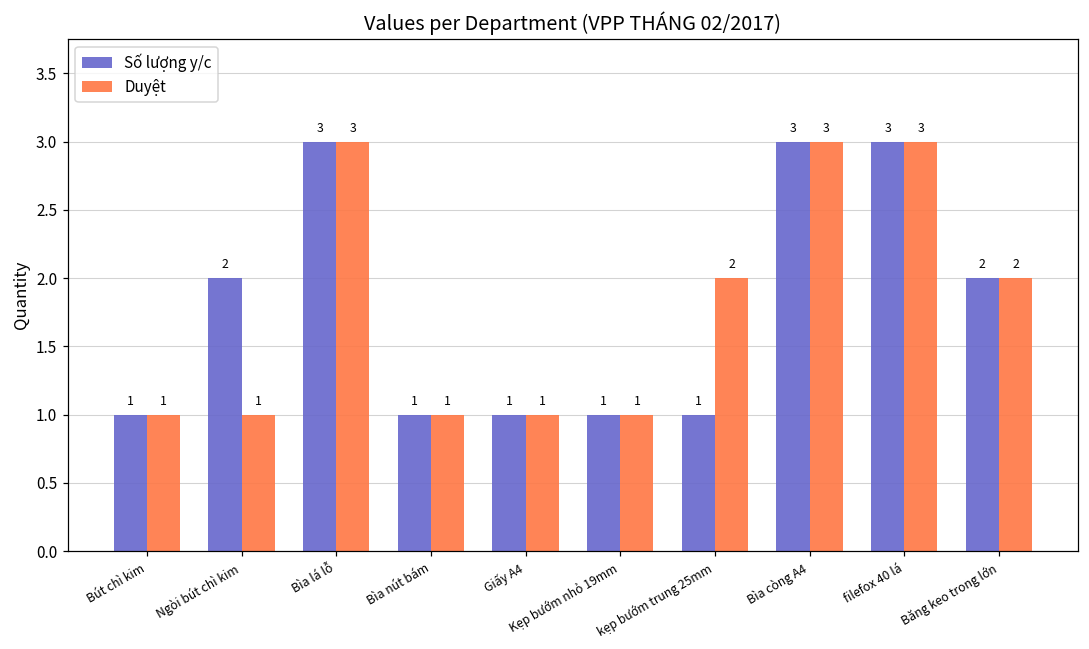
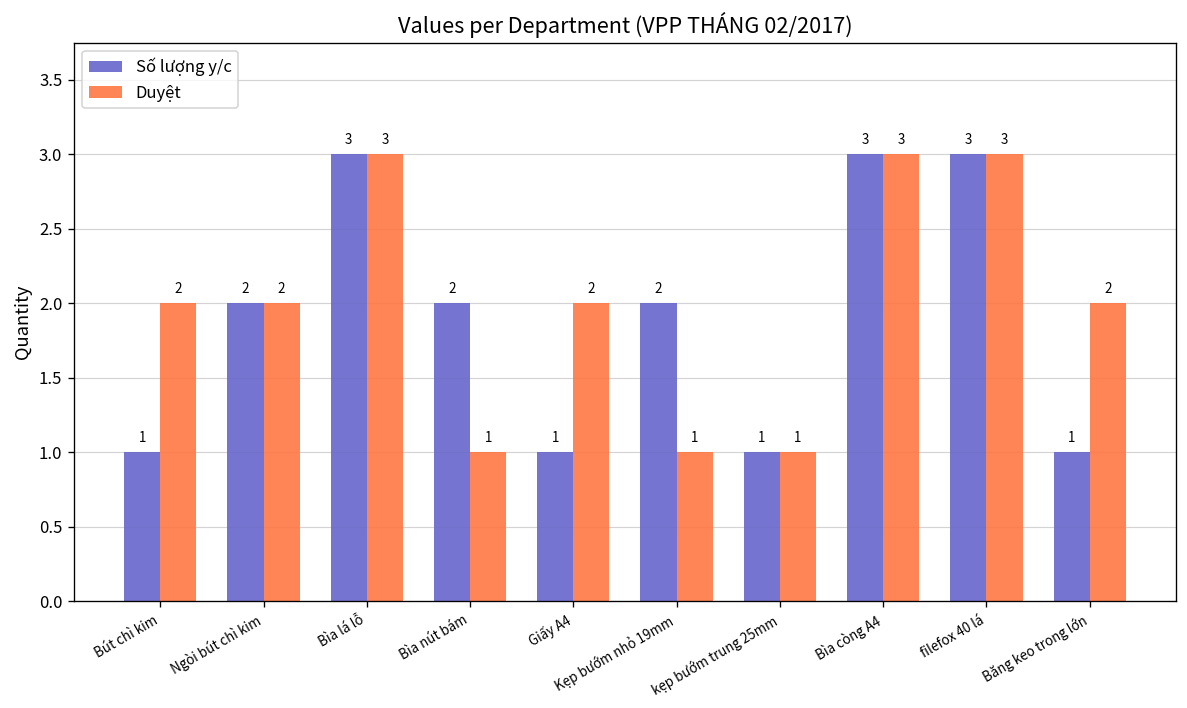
  {
    "Số lượng y/c": {
      "Bút chì kim": 1,
      "Ngòi bút chì kim": 2,
      "Bìa lá lỗ": 3,
-     "Bìa nút bám": 1,
+     "Bìa nút bám": 2,
      "Giấy A4": 1,
-     "Kẹp bướm nhỏ 19mm": 1,
+     "Kẹp bướm nhỏ 19mm": 2,
      "kẹp bướm trung 25mm": 1,
      "Bìa còng A4": 3,
      "filefox 40 lá": 3,
-     "Băng keo trong lớn": 2
+     "Băng keo trong lớn": 1
    },
    "Duyệt": {
-     "Bút chì kim": 1,
-     "Ngòi bút chì kim": 1,
+     "Bút chì kim": 2,
+     "Ngòi bút chì kim": 2,
      "Bìa lá lỗ": 3,
      "Bìa nút bám": 1,
-     "Giấy A4": 1,
+     "Giấy A4": 2,
      "Kẹp bướm nhỏ 19mm": 1,
-     "kẹp bướm trung 25mm": 2,
+     "kẹp bướm trung 25mm": 1,
      "Bìa còng A4": 3,
      "filefox 40 lá": 3,
      "Băng keo trong lớn": 2
    }
  }
